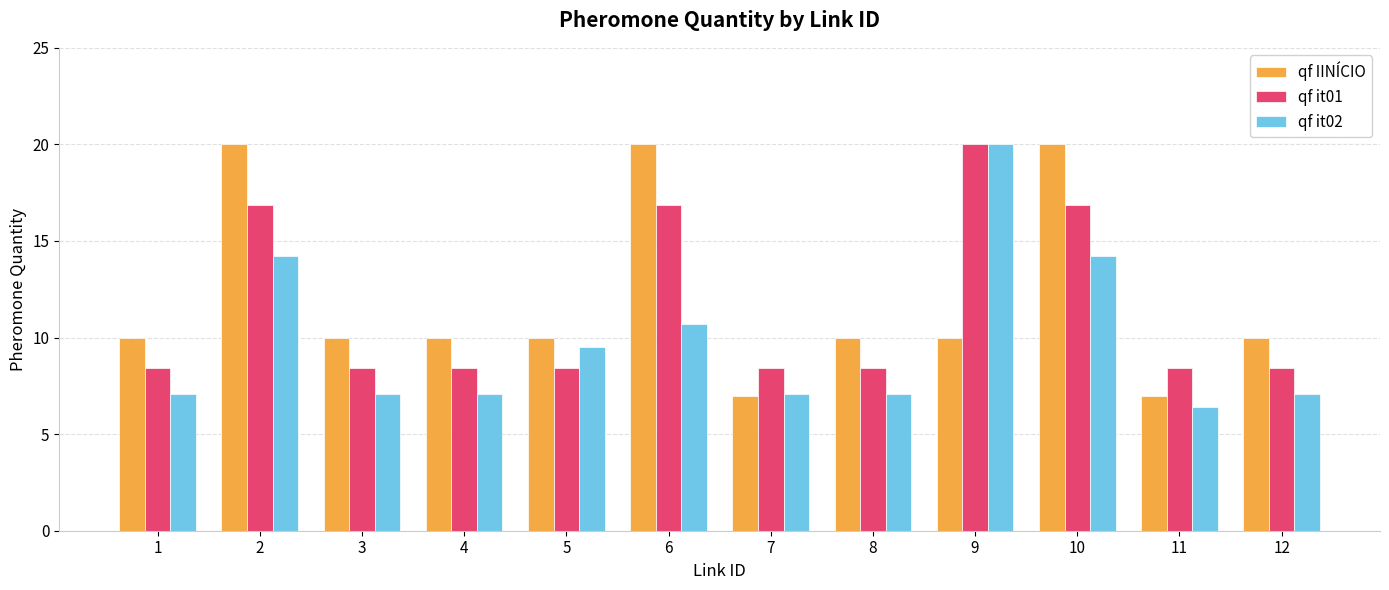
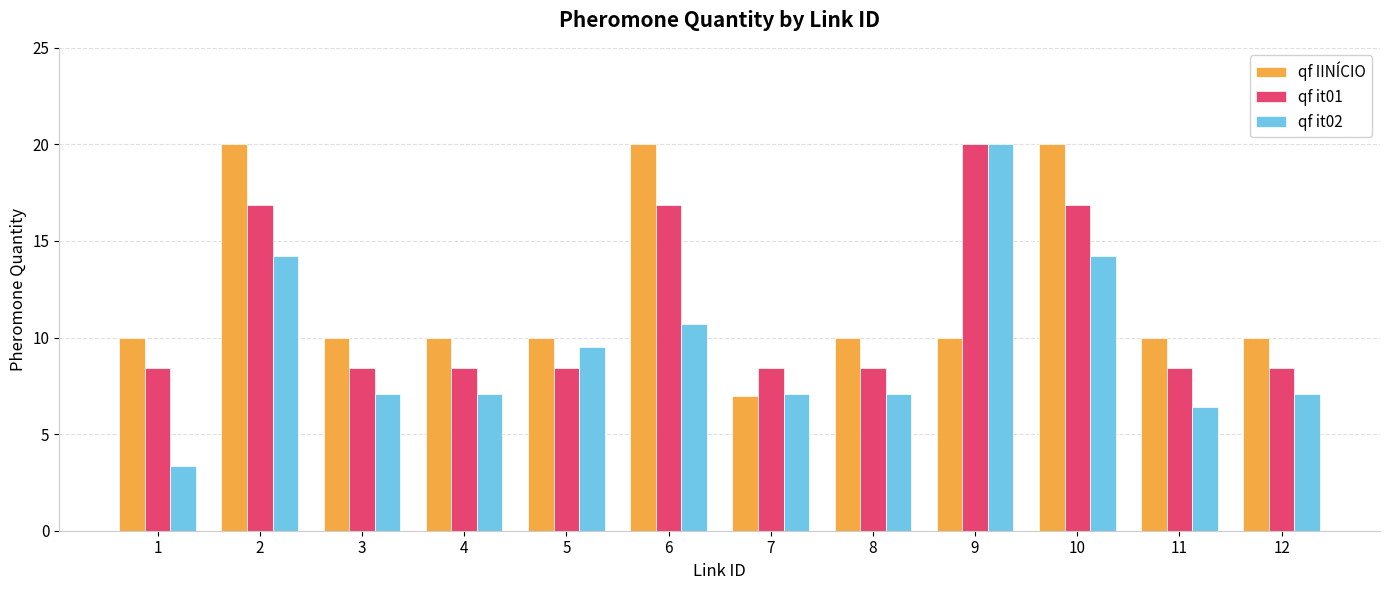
  {
    "qf IINÍCIO": {
      "1": 10,
      "2": 20,
      "3": 10,
      "4": 10,
      "5": 10,
      "6": 20,
      "7": 7,
      "8": 10,
      "9": 10,
      "10": 20,
-     "11": 7,
+     "11": 10,
      "12": 10
    },
    "qf it01": {
      "1": 8.4,
      "2": 16.9,
      "3": 8.4,
      "4": 8.4,
      "5": 8.4,
      "6": 16.9,
      "7": 8.4,
      "8": 8.4,
      "9": 20.0,
      "10": 16.9,
      "11": 8.4,
      "12": 8.4
    },
    "qf it02": {
-     "1": 7.1,
+     "1": 3.3,
      "2": 14.2,
      "3": 7.1,
      "4": 7.1,
      "5": 9.5,
      "6": 10.7,
      "7": 7.1,
      "8": 7.1,
      "9": 20.0,
      "10": 14.2,
      "11": 6.4,
      "12": 7.1
    }
  }
